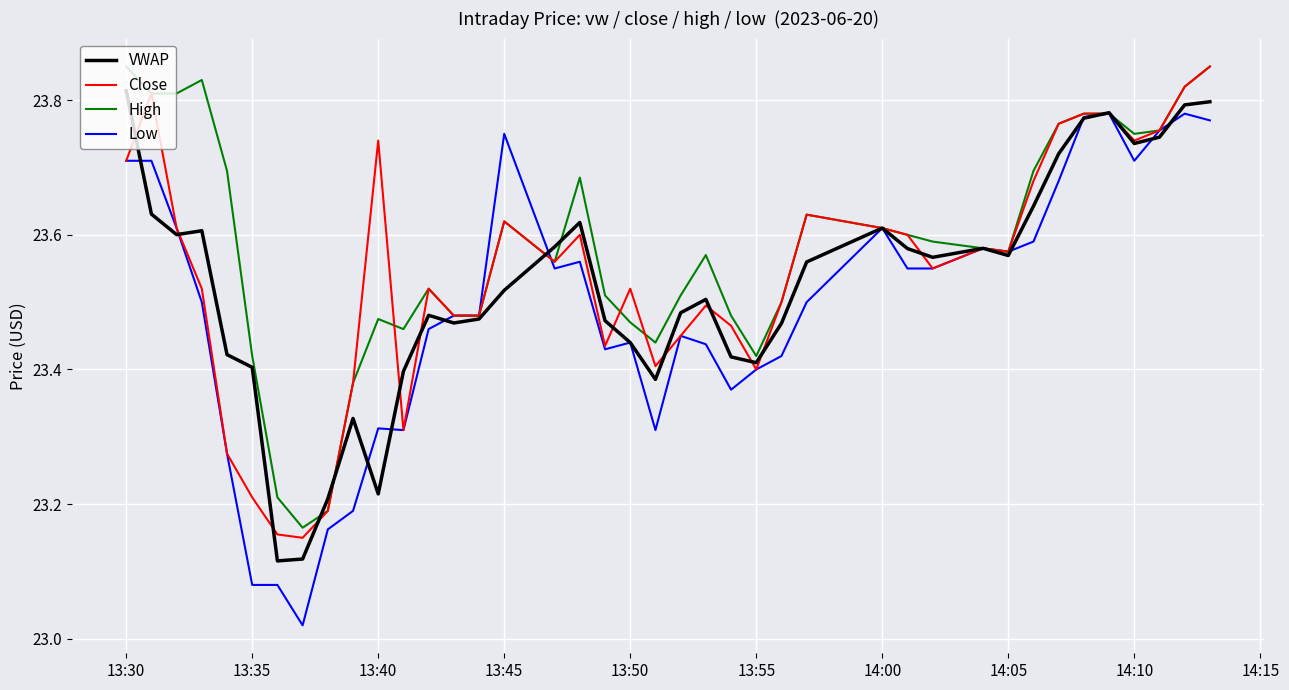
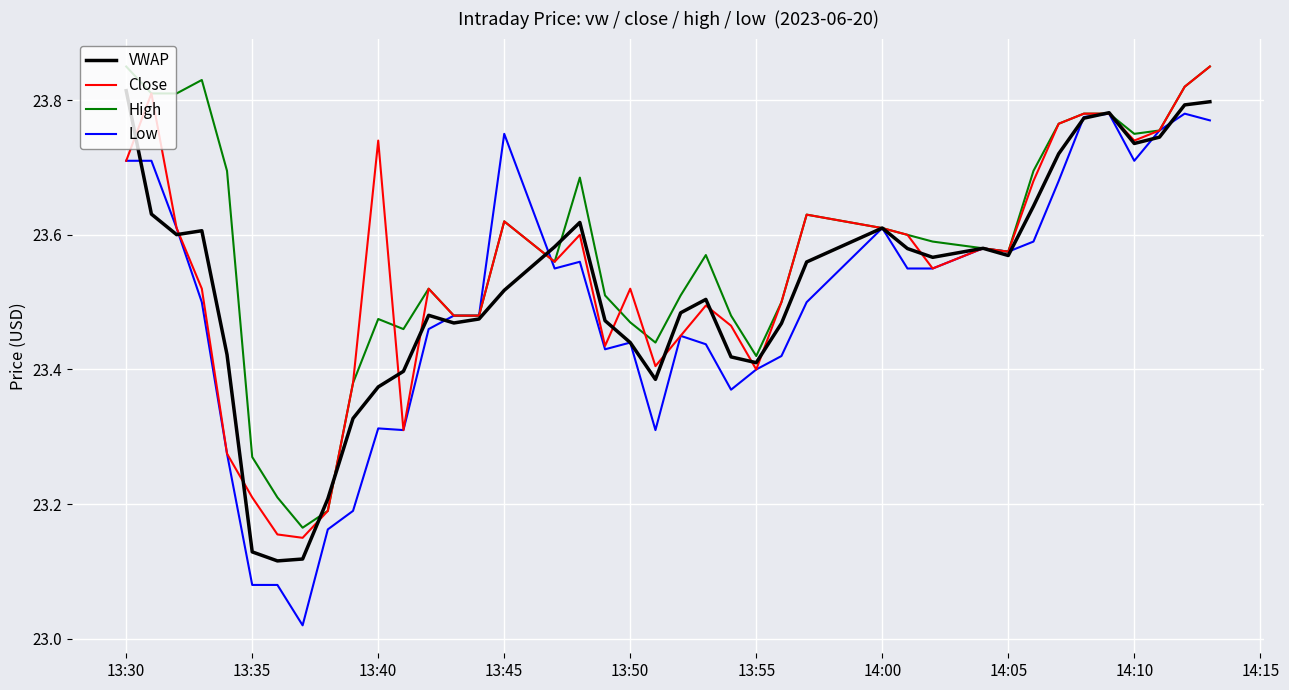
  {
    "VWAP": {
-     "13:35": 23.40,
-     "13:40": 23.22,
+     "13:35": 23.13,
+     "13:40": 23.37,
      "13:45": 23.52,
      "13:55": 23.41,
      "14:05": 23.57,
      "14:10": 23.74
    },
    "Close": {
      "13:35": 23.21,
      "13:40": 23.74,
      "13:50": 23.52,
      "14:10": 23.74
    },
    "High": {
-     "13:35": 23.42,
+     "13:35": 23.27,
      "13:40": 23.48,
      "13:50": 23.47,
      "13:55": 23.42,
      "14:10": 23.75
    },
    "Low": {
      "13:35": 23.08,
      "13:40": 23.31,
      "13:45": 23.75,
      "14:10": 23.71
    }
  }
